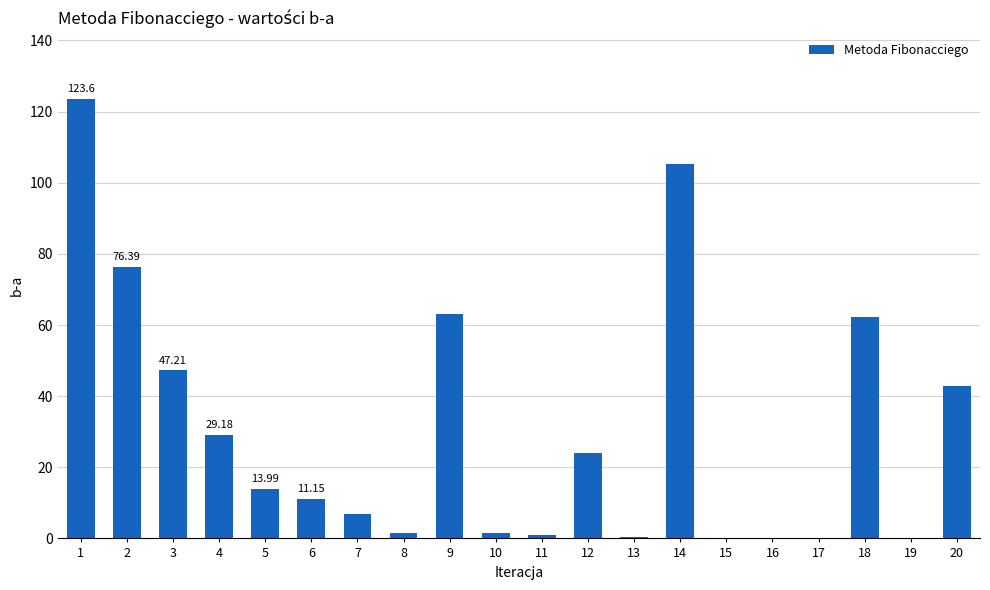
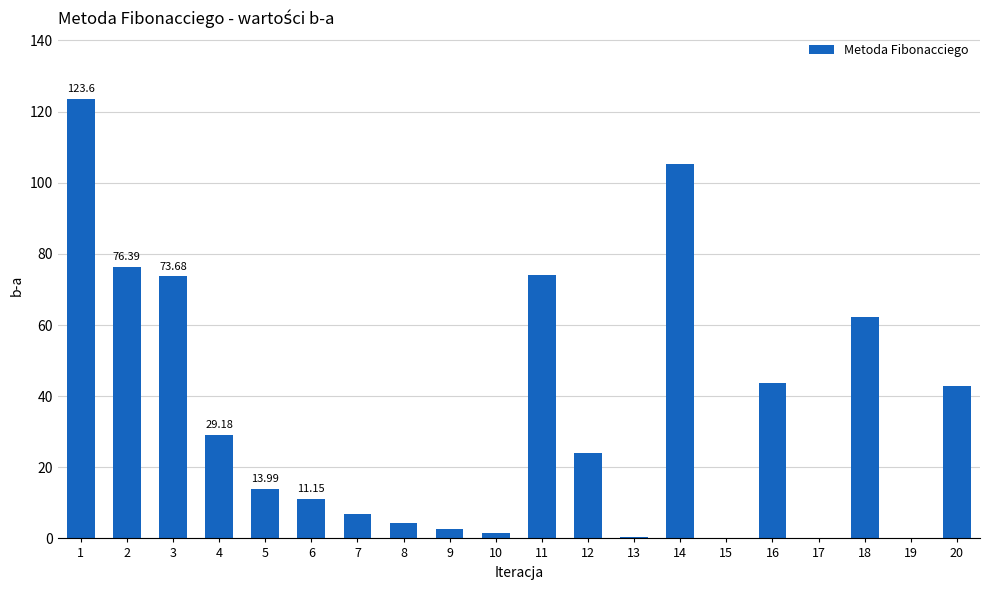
  {
    "1": 123.6,
    "2": 76.39,
-   "3": 47.21,
+   "3": 73.68,
    "4": 29.18,
    "5": 13.99,
    "6": 11.15,
-   "8": 2,
-   "9": 63,
-   "11": 1,
-   "16": 0
+   "8": 4,
+   "9": 3,
+   "11": 74,
+   "16": 44
  }
